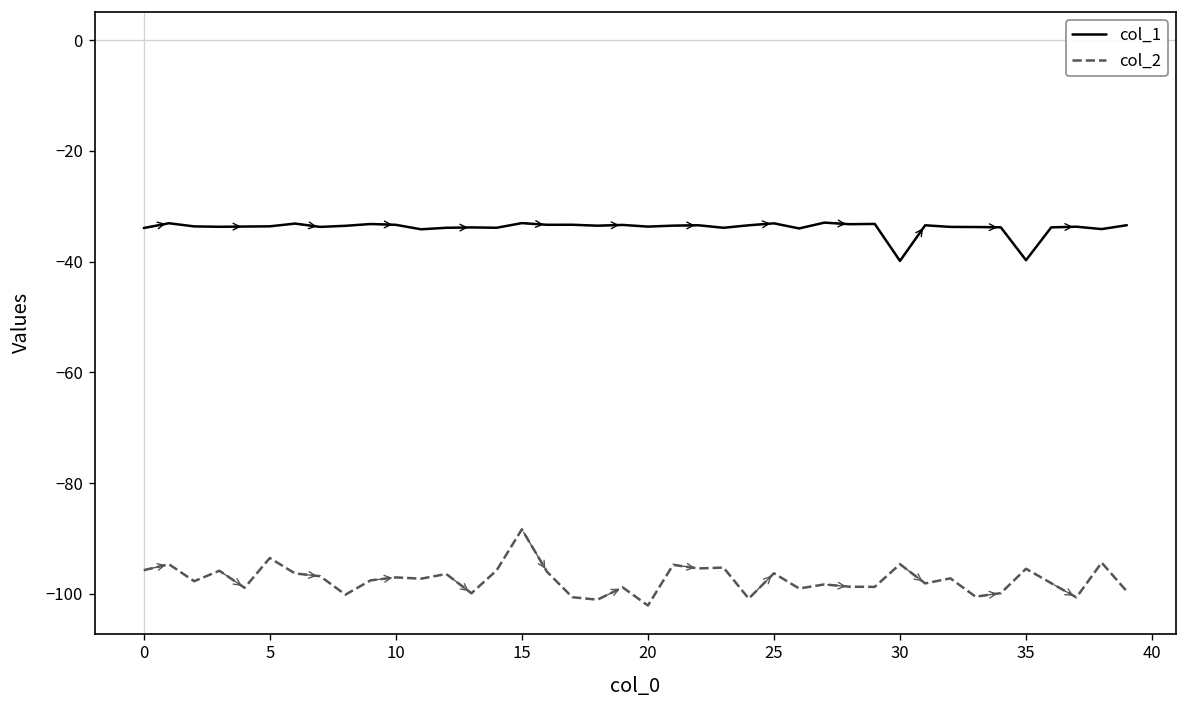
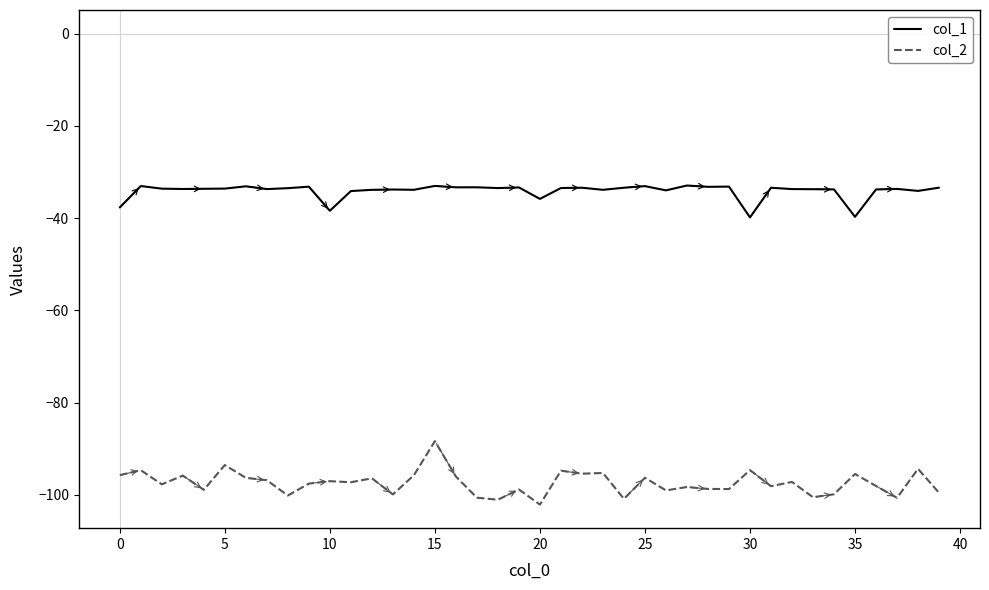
  {
    "col_1": {
-     "0": -34,
+     "0": -38,
      "5": -34,
-     "10": -33,
+     "10": -38,
      "15": -33,
-     "20": -34,
+     "20": -36,
      "25": -33,
      "30": -40,
      "35": -40
    },
    "col_2": {
      "0": -96,
      "5": -94,
      "10": -97,
      "15": -88,
      "20": -102,
      "25": -96,
      "30": -95,
      "35": -95
    }
  }
